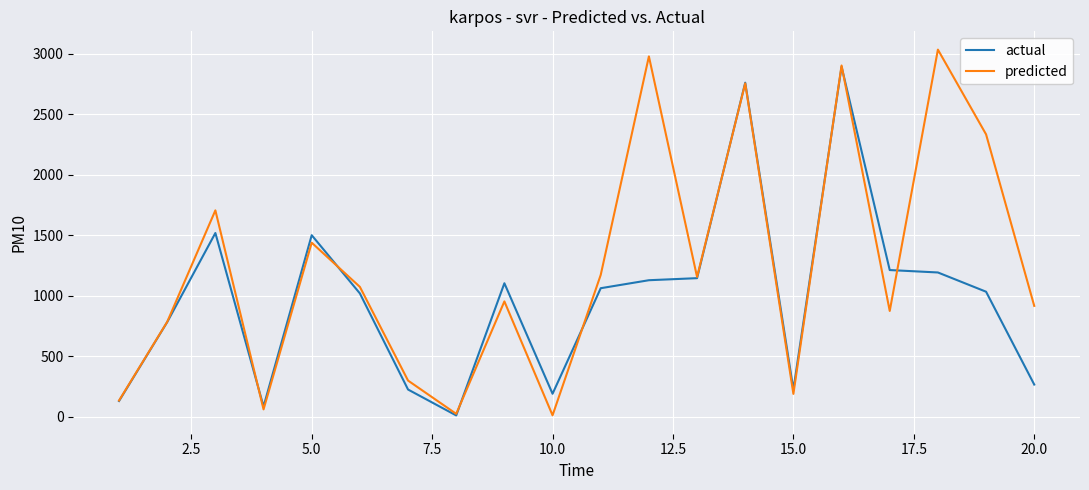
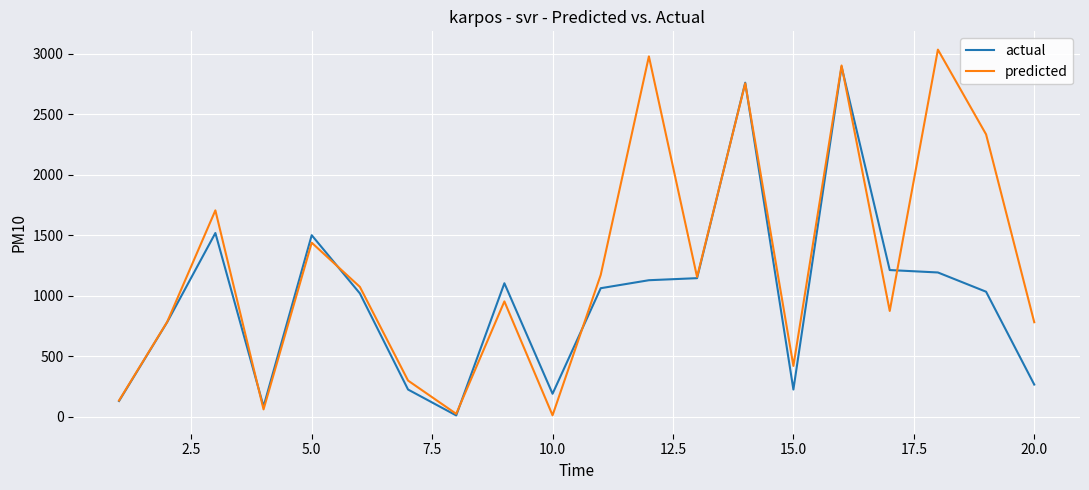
  {
    "actual": {
      "5.0": 1500,
      "10.0": 190,
      "15.0": 230,
      "20.0": 270
    },
    "predicted": {
      "5.0": 1440,
      "10.0": 10,
-     "15.0": 190,
-     "20.0": 920
+     "15.0": 420,
+     "20.0": 780
    }
  }
